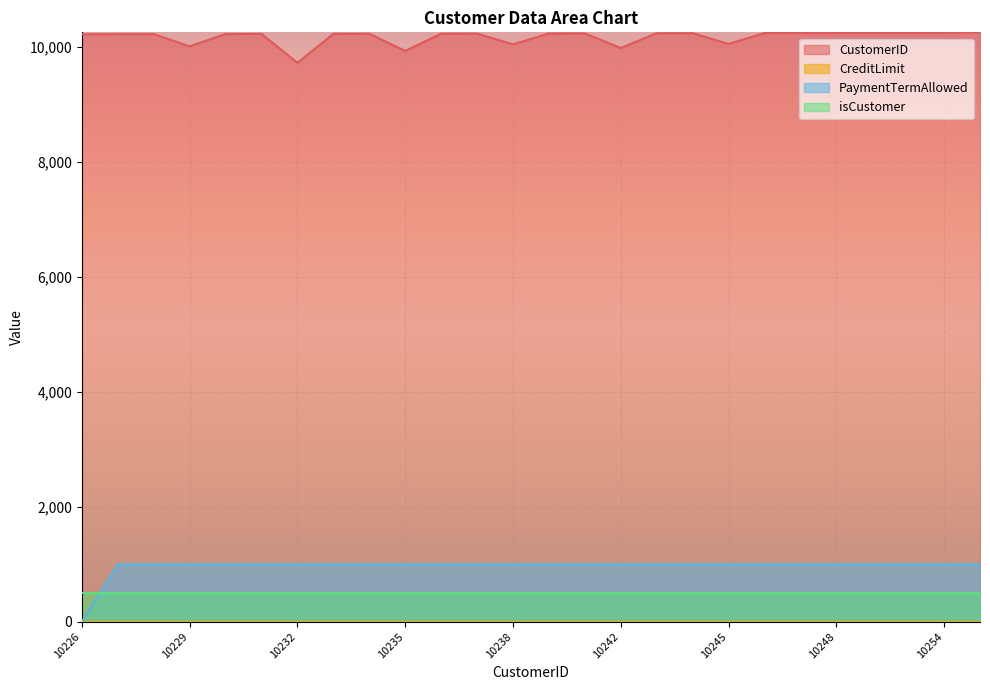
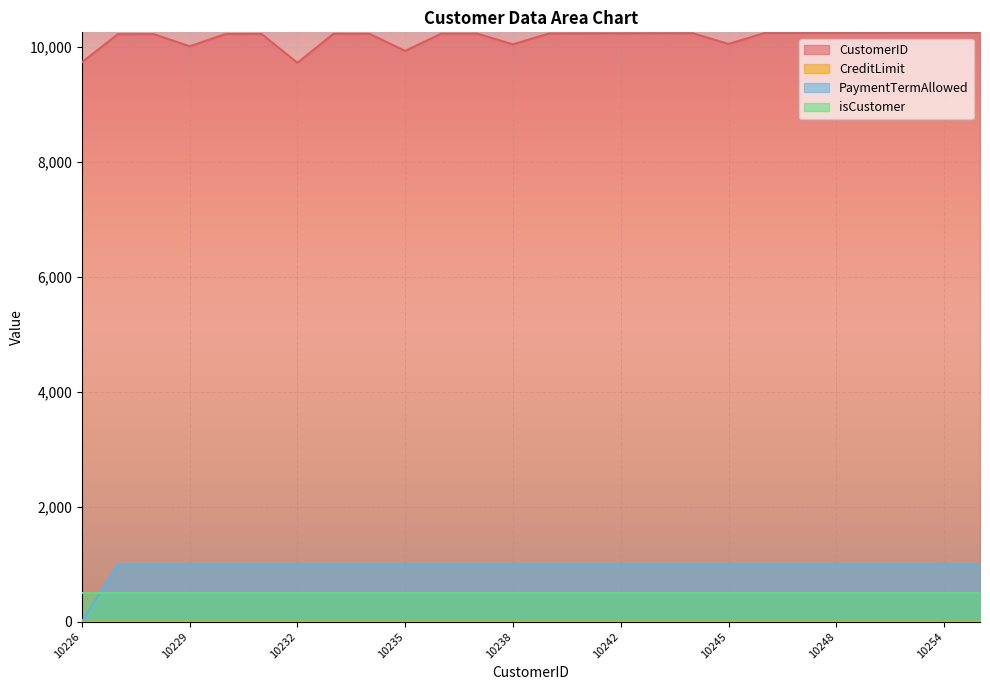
  {
    "CustomerID": {
-     "10226": "10,200",
+     "10226": "9,700",
      "10229": "10,000",
      "10232": "9,700",
      "10235": "9,900",
      "10238": "10,100",
-     "10242": "10,000",
+     "10242": "10,200",
      "10245": "10,100",
      "10248": "10,200",
      "10254": "10,300"
    },
    "CreditLimit": {
      "10229": "0",
      "10232": "0",
      "10235": "0",
      "10238": "0",
      "10242": "0",
      "10245": "0",
      "10248": "0",
      "10254": "0"
    },
    "PaymentTermAllowed": {
      "10229": "1,000",
      "10232": "1,000",
      "10235": "1,000",
      "10238": "1,000",
      "10242": "1,000",
      "10245": "1,000",
      "10248": "1,000",
      "10254": "1,000"
    },
    "isCustomer": {
      "10226": "500",
      "10229": "500",
      "10232": "500",
      "10235": "500",
      "10238": "500",
      "10242": "500",
      "10245": "500",
      "10248": "500",
      "10254": "500"
    }
  }
